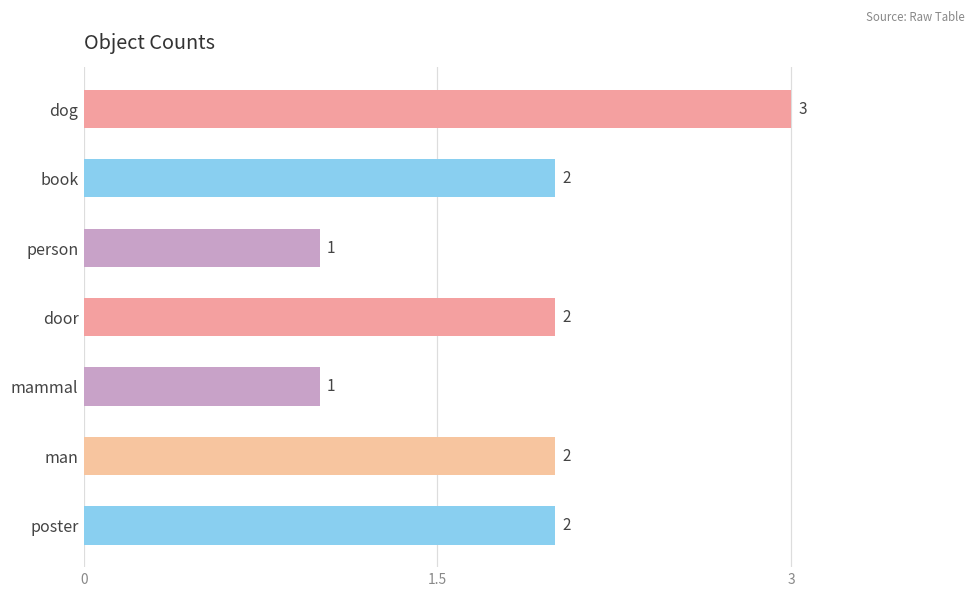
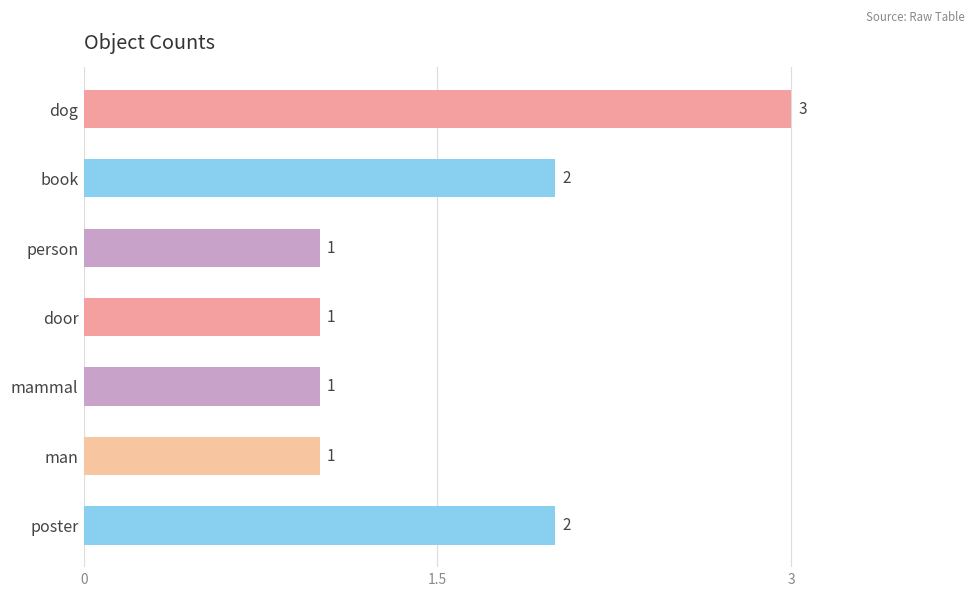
  {
    "dog": 3,
    "book": 2,
    "person": 1,
-   "door": 2,
+   "door": 1,
    "mammal": 1,
-   "man": 2,
+   "man": 1,
    "poster": 2
  }
